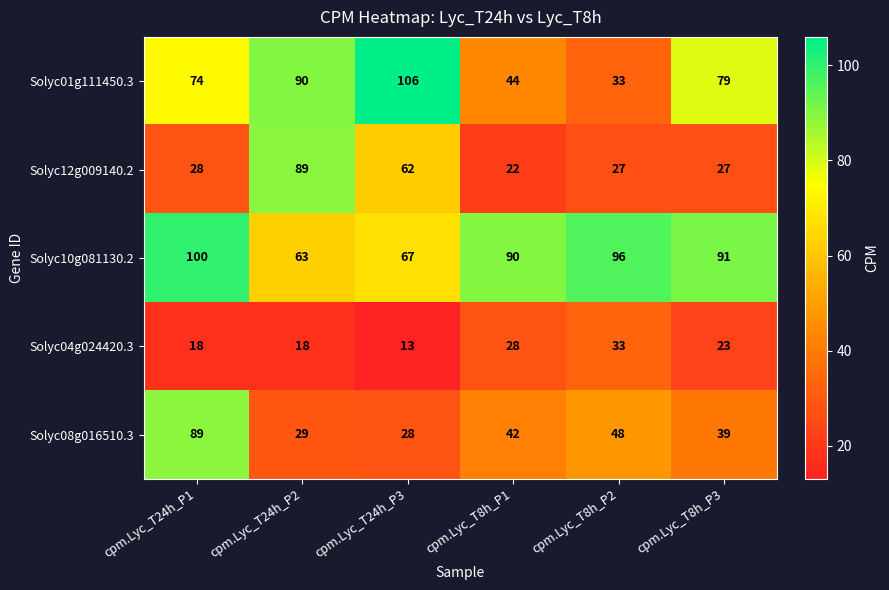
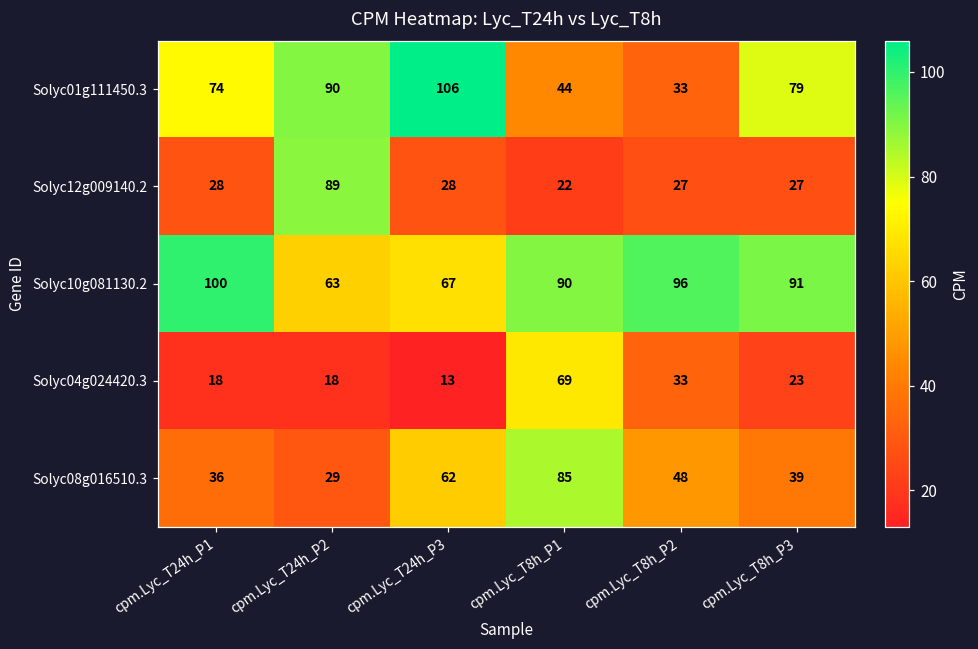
  {
    "Solyc01g111450.3": {
      "cpm.Lyc_T24h_P1": 74,
      "cpm.Lyc_T24h_P2": 90,
      "cpm.Lyc_T24h_P3": 106,
      "cpm.Lyc_T8h_P1": 44,
      "cpm.Lyc_T8h_P2": 33,
      "cpm.Lyc_T8h_P3": 79
    },
    "Solyc12g009140.2": {
      "cpm.Lyc_T24h_P1": 28,
      "cpm.Lyc_T24h_P2": 89,
-     "cpm.Lyc_T24h_P3": 62,
+     "cpm.Lyc_T24h_P3": 28,
      "cpm.Lyc_T8h_P1": 22,
      "cpm.Lyc_T8h_P2": 27,
      "cpm.Lyc_T8h_P3": 27
    },
    "Solyc10g081130.2": {
      "cpm.Lyc_T24h_P1": 100,
      "cpm.Lyc_T24h_P2": 63,
      "cpm.Lyc_T24h_P3": 67,
      "cpm.Lyc_T8h_P1": 90,
      "cpm.Lyc_T8h_P2": 96,
      "cpm.Lyc_T8h_P3": 91
    },
    "Solyc04g024420.3": {
      "cpm.Lyc_T24h_P1": 18,
      "cpm.Lyc_T24h_P2": 18,
      "cpm.Lyc_T24h_P3": 13,
-     "cpm.Lyc_T8h_P1": 28,
+     "cpm.Lyc_T8h_P1": 69,
      "cpm.Lyc_T8h_P2": 33,
      "cpm.Lyc_T8h_P3": 23
    },
    "Solyc08g016510.3": {
-     "cpm.Lyc_T24h_P1": 89,
+     "cpm.Lyc_T24h_P1": 36,
      "cpm.Lyc_T24h_P2": 29,
-     "cpm.Lyc_T24h_P3": 28,
-     "cpm.Lyc_T8h_P1": 42,
+     "cpm.Lyc_T24h_P3": 62,
+     "cpm.Lyc_T8h_P1": 85,
      "cpm.Lyc_T8h_P2": 48,
      "cpm.Lyc_T8h_P3": 39
    }
  }
